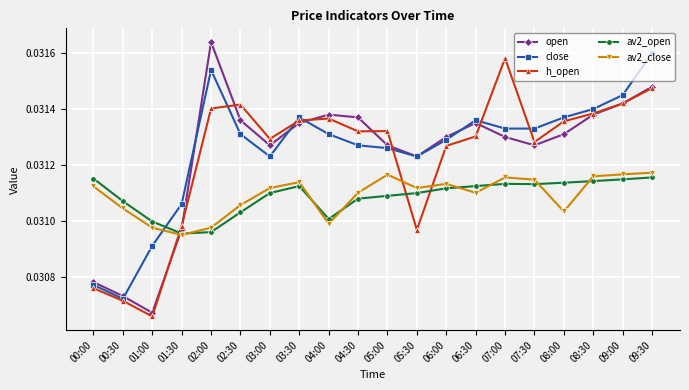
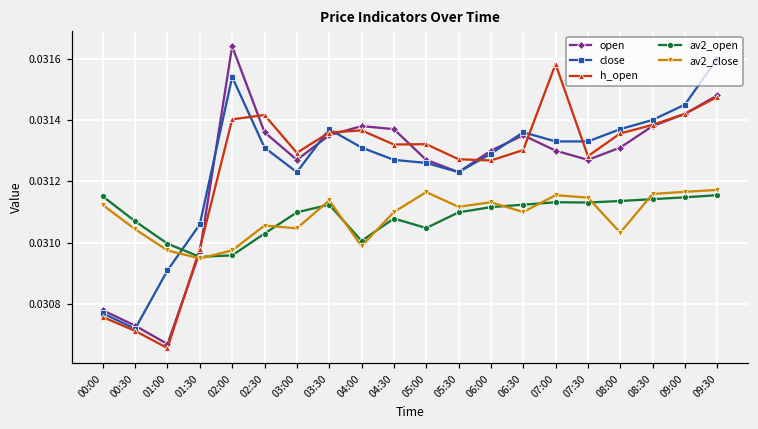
  {
    "open": {
      "00:00": 0.03078,
      "00:30": 0.03073,
      "01:00": 0.03067,
      "01:30": 0.03097,
      "02:00": 0.03164,
      "02:30": 0.03136,
      "03:00": 0.03127,
      "04:00": 0.03138,
      "04:30": 0.03137,
      "05:00": 0.03127,
      "06:00": 0.03130,
      "06:30": 0.03135,
      "07:00": 0.03130,
      "07:30": 0.03127,
      "08:00": 0.03131
    },
    "close": {
      "00:00": 0.03077,
      "01:00": 0.03091,
      "01:30": 0.03106,
      "02:00": 0.03154,
      "02:30": 0.03131,
      "03:00": 0.03123,
      "03:30": 0.03137,
      "04:00": 0.03131,
      "04:30": 0.03127,
      "05:00": 0.03126,
      "06:00": 0.03129,
      "06:30": 0.03136,
      "07:00": 0.03133,
      "07:30": 0.03133,
      "08:00": 0.03137,
      "08:30": 0.03140,
      "09:00": 0.03145
    },
    "h_open": {
      "00:00": 0.03076,
      "01:00": 0.03066,
      "01:30": 0.03098,
      "02:00": 0.03140,
      "02:30": 0.03142,
      "03:00": 0.03129,
      "04:00": 0.03137,
      "04:30": 0.03132,
      "05:00": 0.03132,
-     "05:30": 0.03097,
+     "05:30": 0.03127,
      "06:00": 0.03127,
      "06:30": 0.03130,
      "07:00": 0.03158,
      "07:30": 0.03128,
      "08:00": 0.03136
    },
    "av2_open": {
      "00:00": 0.03115,
      "00:30": 0.03107,
      "01:00": 0.03100,
      "02:00": 0.03096,
      "02:30": 0.03103,
      "03:00": 0.03110,
      "03:30": 0.03112,
      "04:00": 0.03101,
      "04:30": 0.03108,
-     "05:00": 0.03109,
+     "05:00": 0.03105,
      "05:30": 0.03110,
      "06:00": 0.03112,
      "06:30": 0.03112,
      "07:00": 0.03113,
      "07:30": 0.03113,
      "08:00": 0.03114,
      "08:30": 0.03114,
      "09:00": 0.03115,
      "09:30": 0.03116
    },
    "av2_close": {
      "00:00": 0.03112,
      "00:30": 0.03104,
      "01:00": 0.03098,
      "02:00": 0.03098,
      "02:30": 0.03106,
-     "03:00": 0.03112,
+     "03:00": 0.03105,
      "03:30": 0.03114,
      "04:00": 0.03099,
      "04:30": 0.03110,
      "05:00": 0.03117,
      "05:30": 0.03112,
      "06:00": 0.03113,
      "06:30": 0.03110,
      "07:00": 0.03116,
      "07:30": 0.03115,
      "08:00": 0.03103,
      "08:30": 0.03116,
      "09:00": 0.03117,
      "09:30": 0.03117
    }
  }
